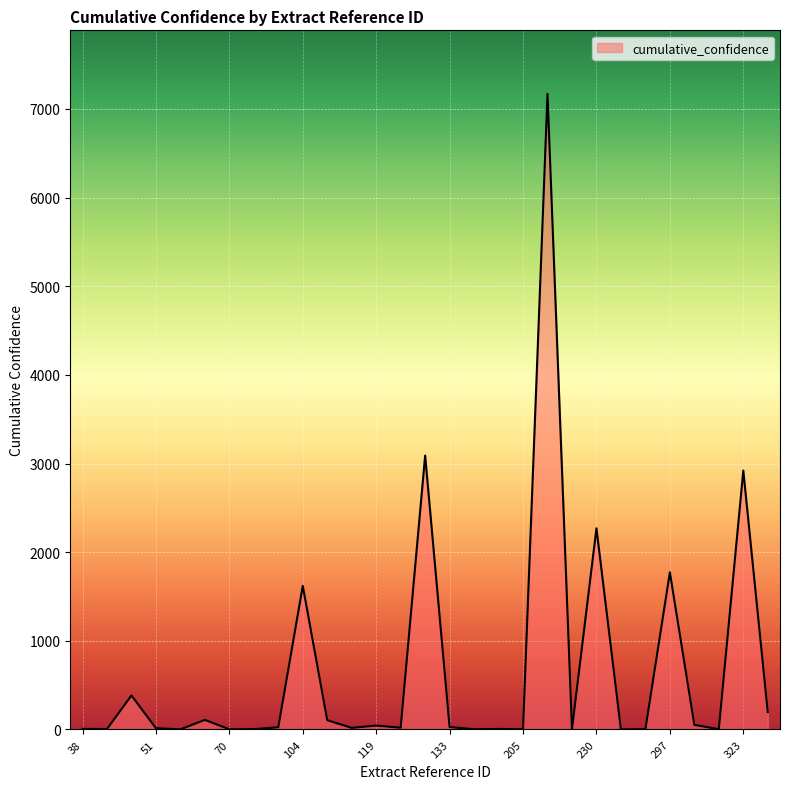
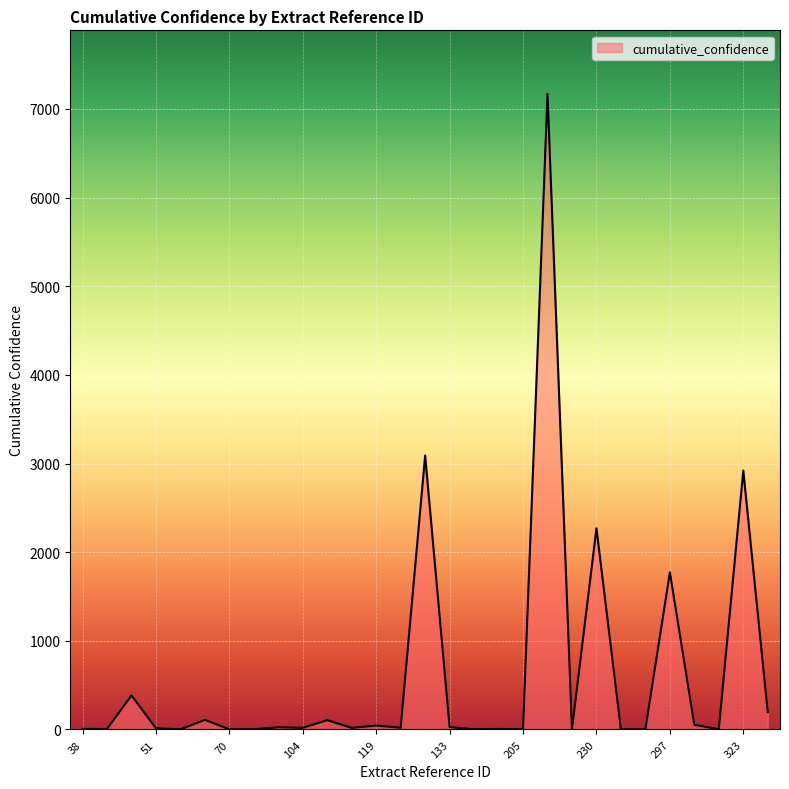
  {
    "38": 0,
    "70": 0,
-   "104": 1600,
+   "104": 0,
    "323": 2900
  }
